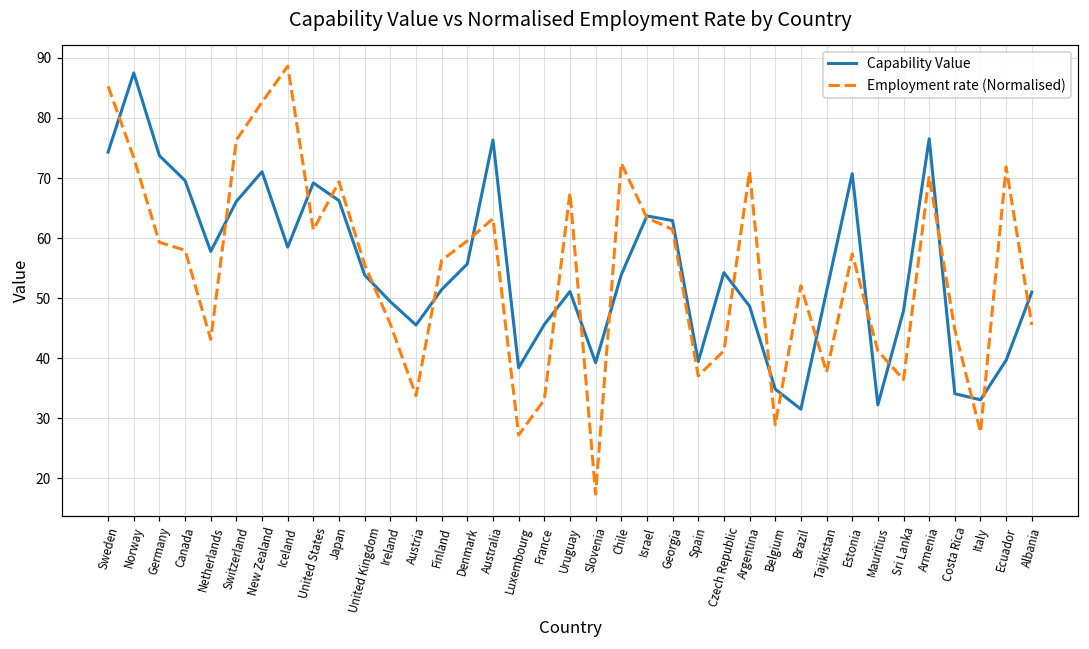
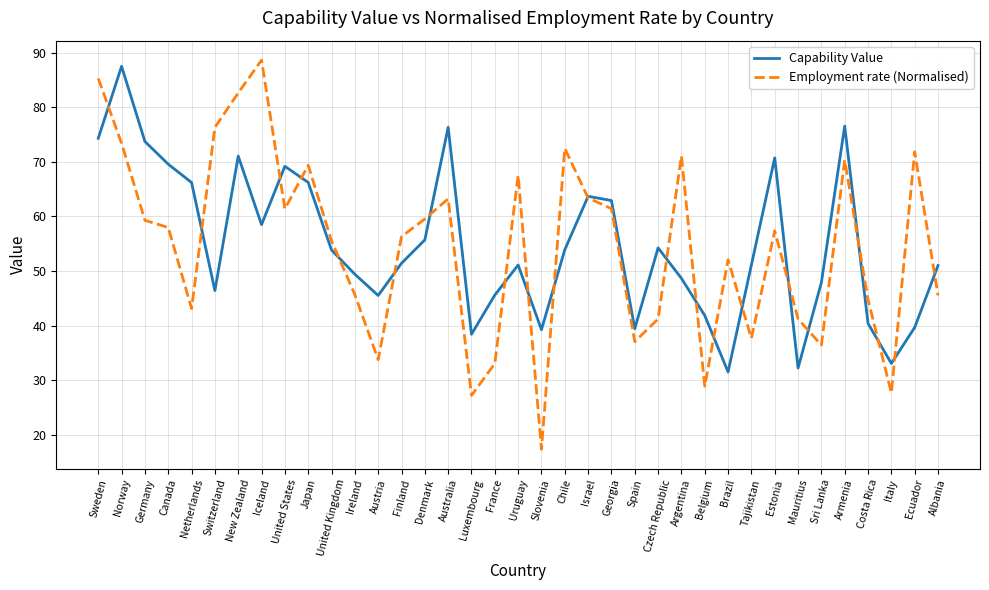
  {
    "Capability Value": {
      "Sweden": 74,
      "Norway": 87,
      "Germany": 74,
      "Canada": 70,
-     "Netherlands": 58,
-     "Switzerland": 66,
+     "Netherlands": 66,
+     "Switzerland": 46,
      "New Zealand": 71,
      "Iceland": 59,
      "United States": 69,
      "Japan": 66,
      "United Kingdom": 54,
      "Ireland": 49,
      "Austria": 46,
      "Finland": 51,
      "Denmark": 56,
      "Australia": 76,
      "Luxembourg": 38,
      "France": 46,
      "Uruguay": 51,
      "Slovenia": 39,
      "Chile": 54,
      "Georgia": 63,
      "Spain": 39,
      "Czech Republic": 54,
      "Argentina": 49,
-     "Belgium": 35,
+     "Belgium": 42,
      "Brazil": 32,
      "Tajikistan": 51,
      "Estonia": 71,
      "Mauritius": 32,
      "Sri Lanka": 48,
      "Armenia": 77,
-     "Costa Rica": 34,
+     "Costa Rica": 40,
      "Italy": 33,
      "Ecuador": 40,
      "Albania": 51
    },
    "Employment rate (Normalised)": {
      "Sweden": 85,
      "Norway": 73,
      "Germany": 59,
      "Canada": 58,
      "Netherlands": 43,
      "Switzerland": 76,
      "New Zealand": 83,
      "Iceland": 89,
      "United States": 61,
      "Japan": 69,
      "United Kingdom": 56,
      "Ireland": 46,
      "Austria": 34,
      "Finland": 56,
      "Denmark": 60,
      "Australia": 63,
      "Luxembourg": 27,
      "France": 33,
      "Uruguay": 68,
      "Slovenia": 17,
      "Chile": 72,
      "Georgia": 61,
      "Spain": 37,
      "Czech Republic": 41,
      "Argentina": 71,
      "Belgium": 29,
      "Brazil": 52,
      "Tajikistan": 38,
      "Estonia": 57,
      "Mauritius": 41,
      "Sri Lanka": 36,
      "Armenia": 70,
      "Costa Rica": 45,
      "Italy": 28,
      "Ecuador": 72,
      "Albania": 46
    }
  }
